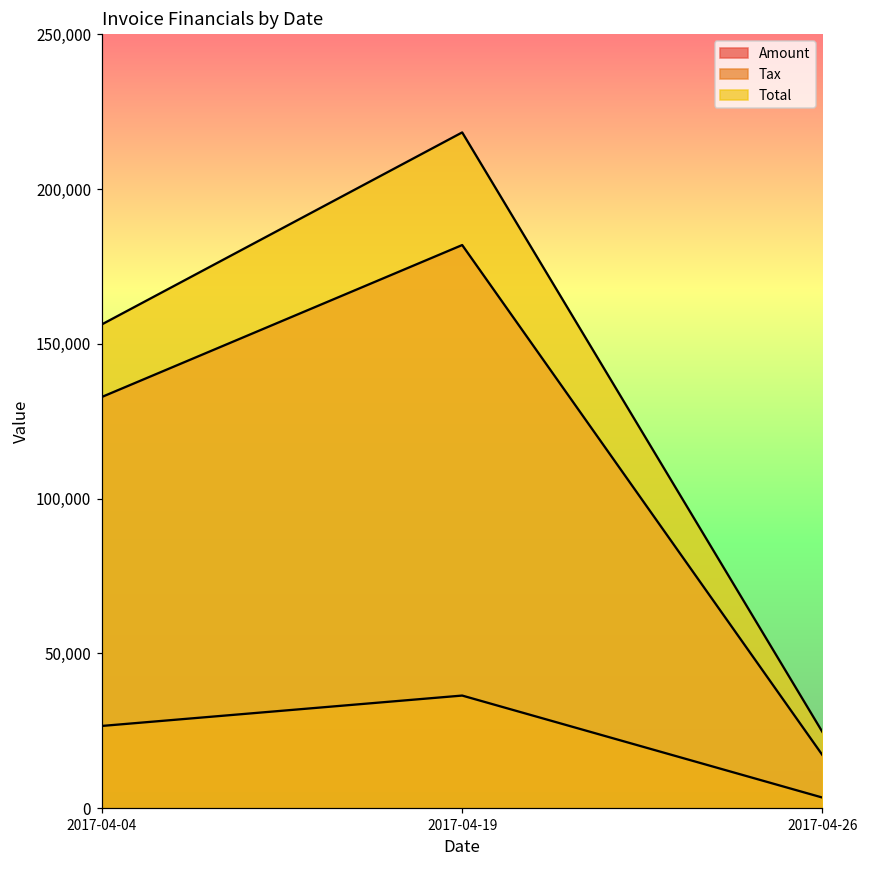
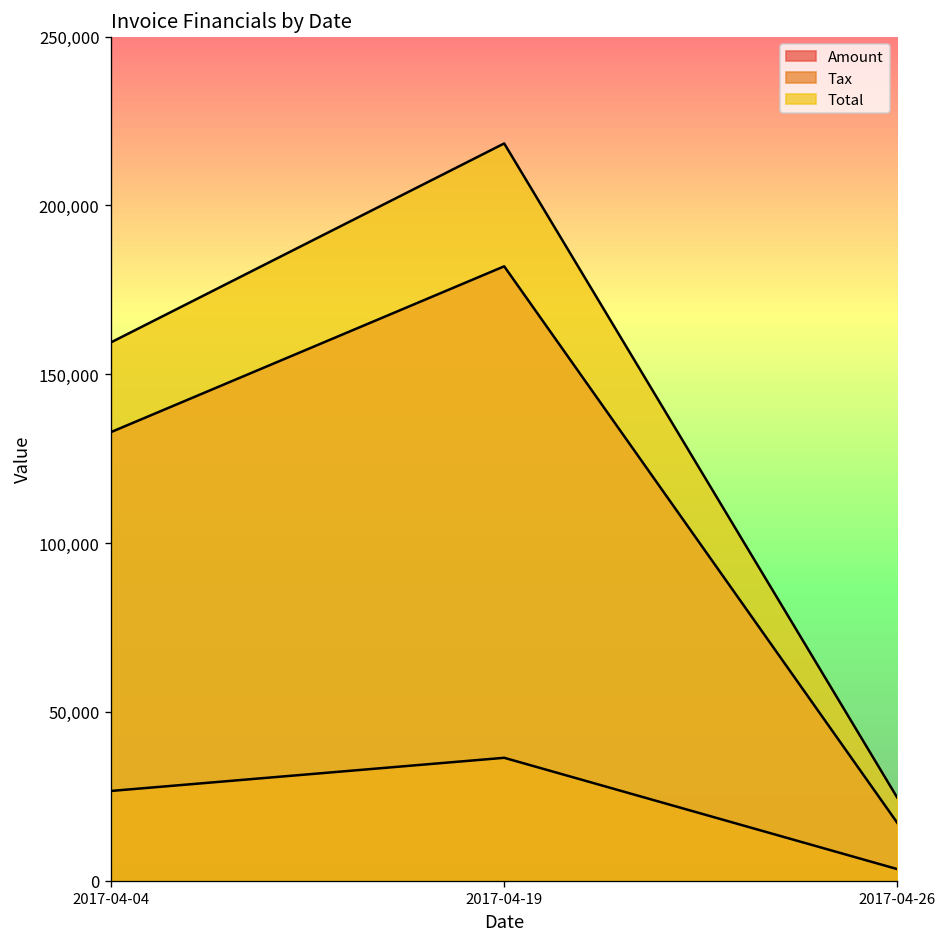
  {
    "Total": {
-     "2017-04-04": "156,000",
+     "2017-04-04": "159,000",
      "2017-04-19": "218,000",
      "2017-04-26": "25,000"
    }
  }
